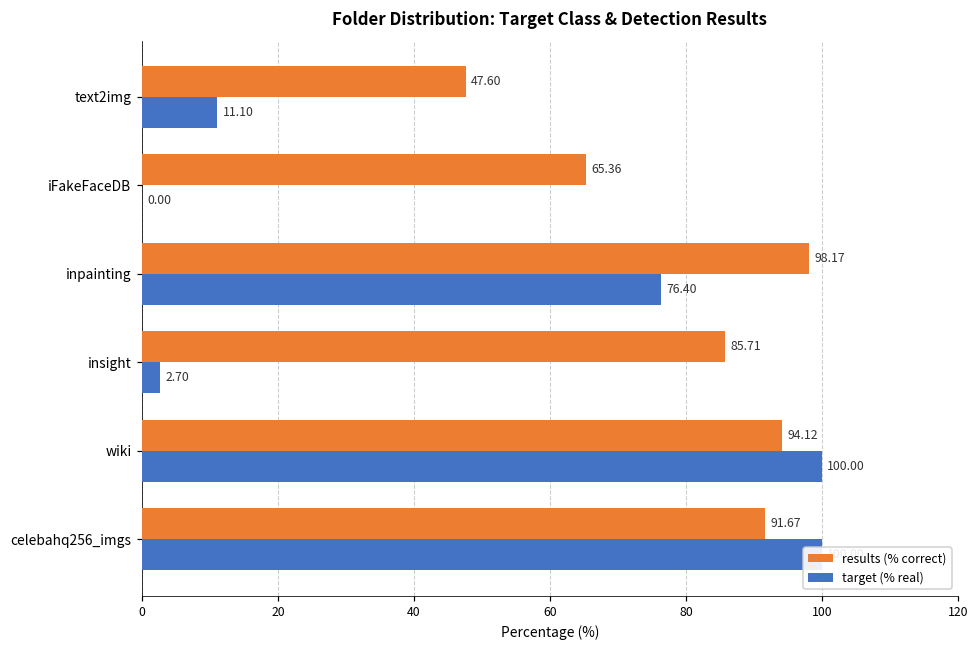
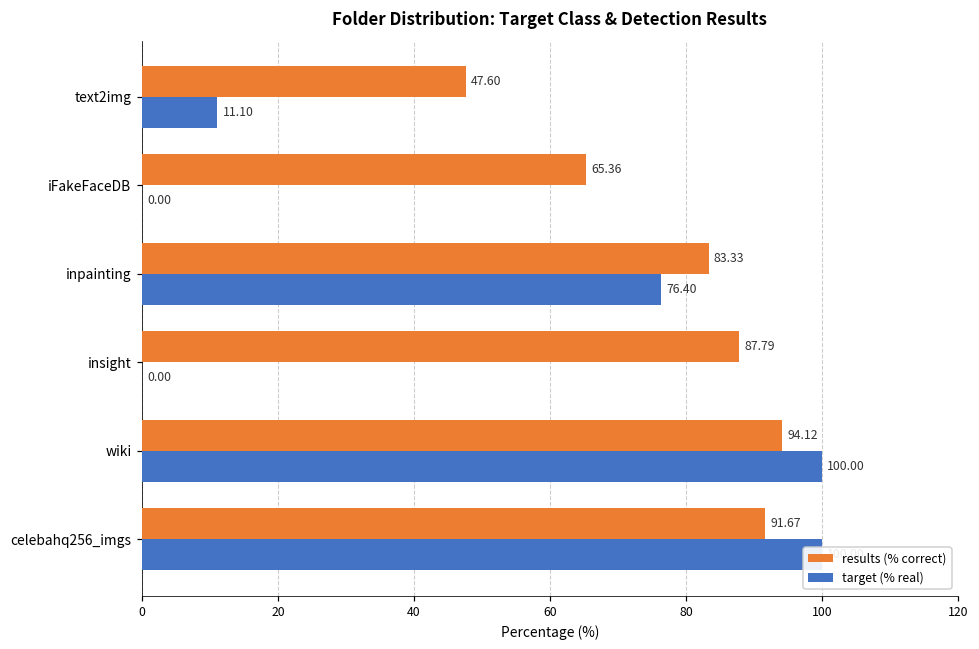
  {
    "results (% correct)": {
      "text2img": 47.60,
      "iFakeFaceDB": 65.36,
-     "inpainting": 98.17,
-     "insight": 85.71,
+     "inpainting": 83.33,
+     "insight": 87.79,
      "wiki": 94.12,
      "celebahq256_imgs": 91.67
    },
    "target (% real)": {
      "text2img": 11.10,
      "iFakeFaceDB": 0.00,
      "inpainting": 76.40,
-     "insight": 2.70,
+     "insight": 0.00,
      "wiki": 100.00
    }
  }
